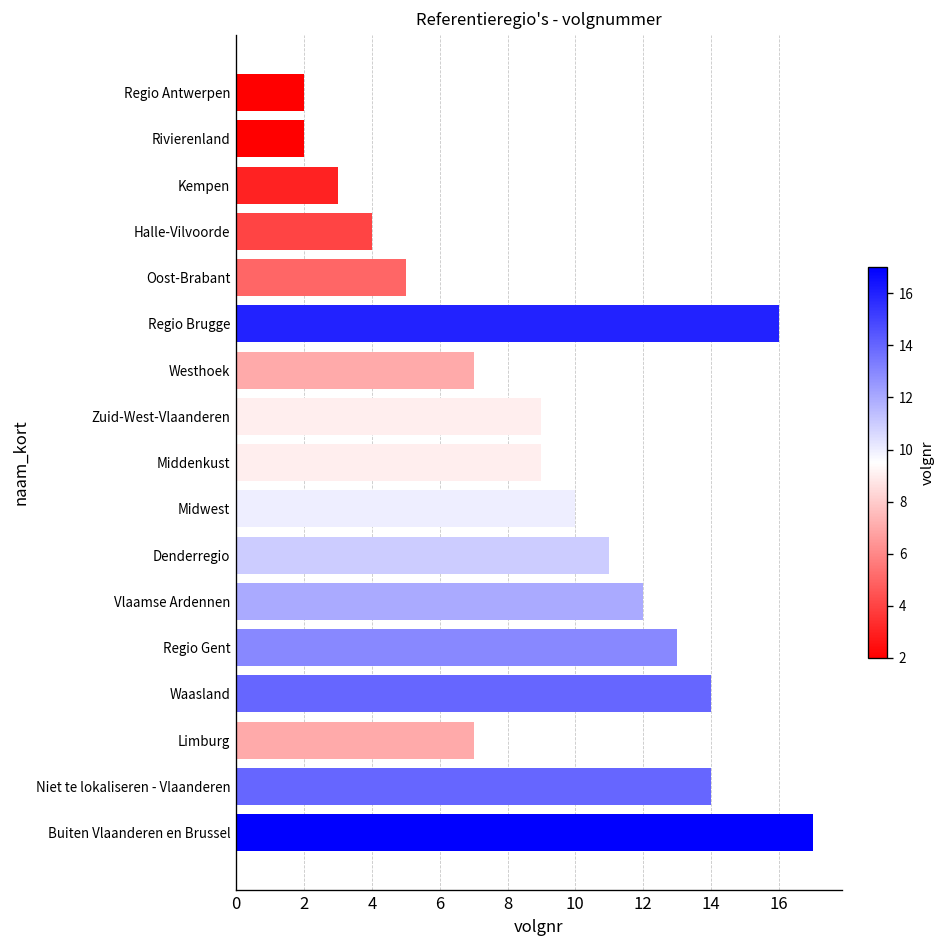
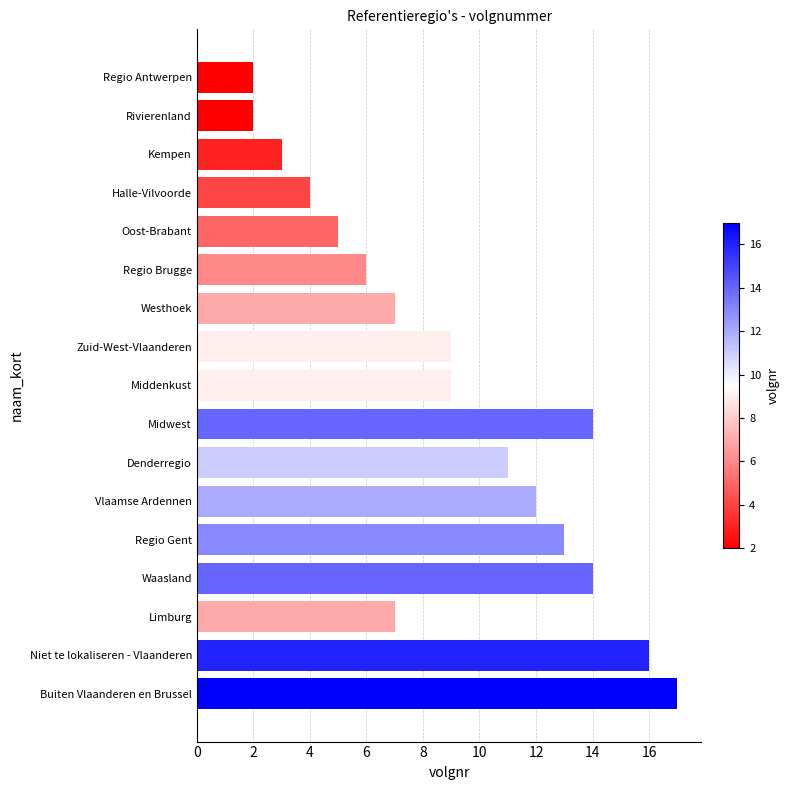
  {
    "Regio Antwerpen": 2,
    "Rivierenland": 2,
    "Kempen": 3,
    "Halle-Vilvoorde": 4,
    "Oost-Brabant": 5,
-   "Regio Brugge": 16,
+   "Regio Brugge": 6,
    "Westhoek": 7,
    "Zuid-West-Vlaanderen": 9,
    "Middenkust": 9,
-   "Midwest": 10,
+   "Midwest": 14,
    "Denderregio": 11,
    "Vlaamse Ardennen": 12,
    "Regio Gent": 13,
    "Waasland": 14,
    "Limburg": 7,
-   "Niet te lokaliseren - Vlaanderen": 14,
+   "Niet te lokaliseren - Vlaanderen": 16,
    "Buiten Vlaanderen en Brussel": 17
  }
